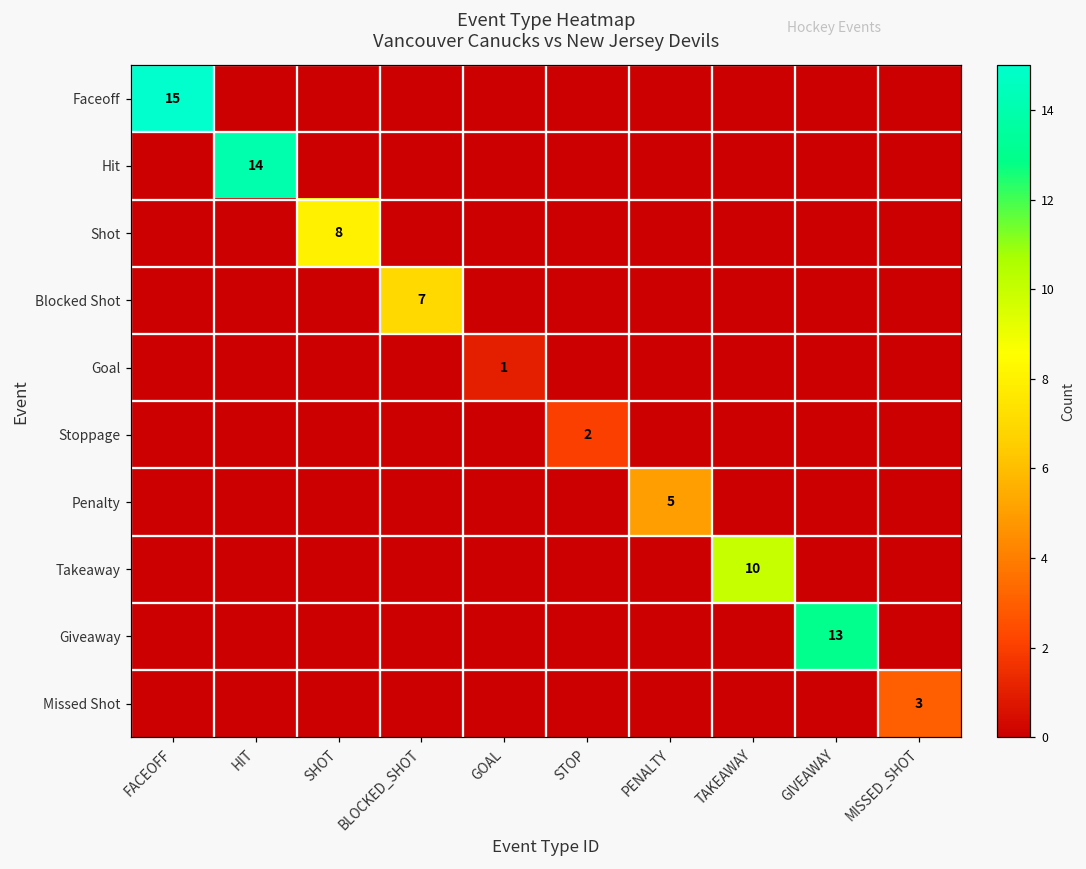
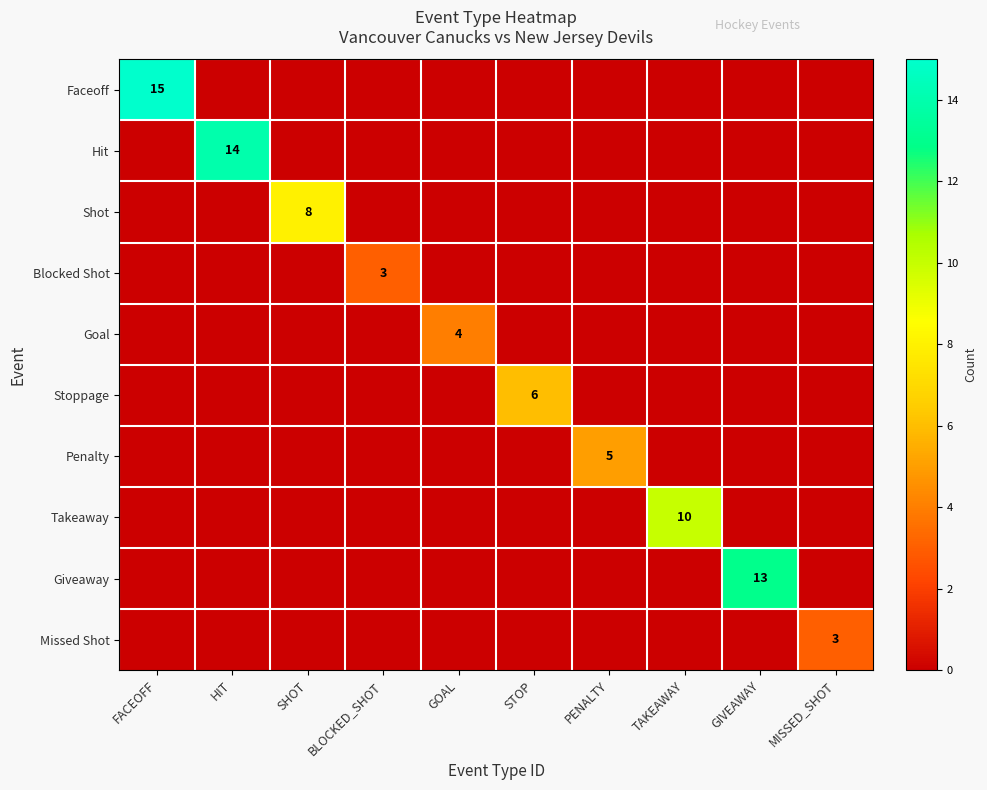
  {
    "Faceoff": {
      "FACEOFF": 15
    },
    "Hit": {
      "HIT": 14
    },
    "Shot": {
      "SHOT": 8
    },
    "Blocked Shot": {
-     "BLOCKED_SHOT": 7
+     "BLOCKED_SHOT": 3
    },
    "Goal": {
-     "GOAL": 1
+     "GOAL": 4
    },
    "Stoppage": {
-     "STOP": 2
+     "STOP": 6
    },
    "Penalty": {
      "PENALTY": 5
    },
    "Takeaway": {
      "TAKEAWAY": 10
    },
    "Giveaway": {
      "GIVEAWAY": 13
    },
    "Missed Shot": {
      "MISSED_SHOT": 3
    }
  }
